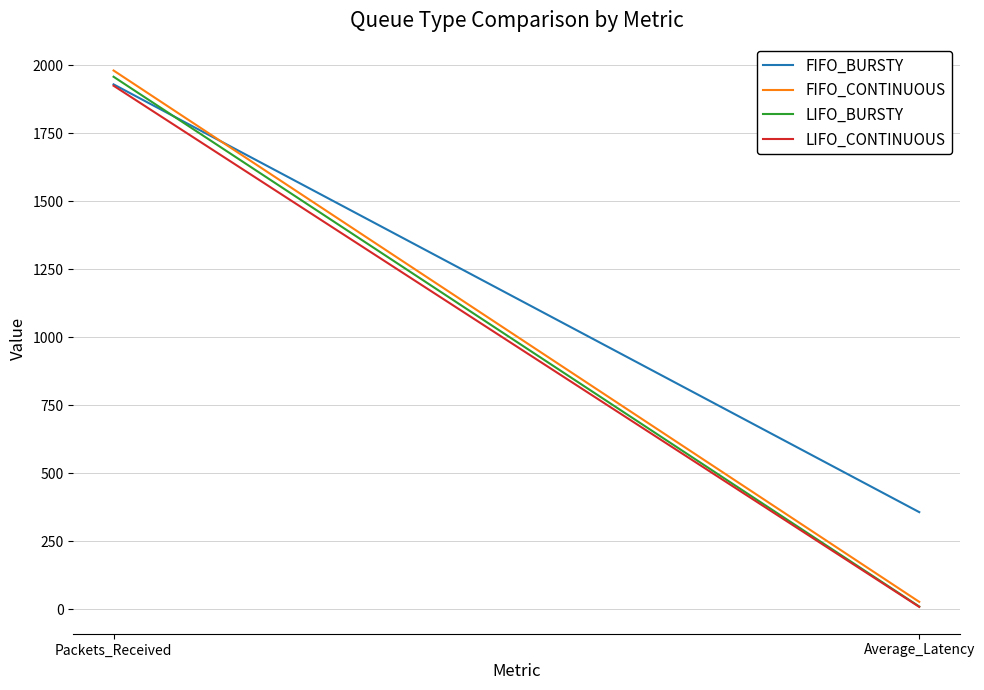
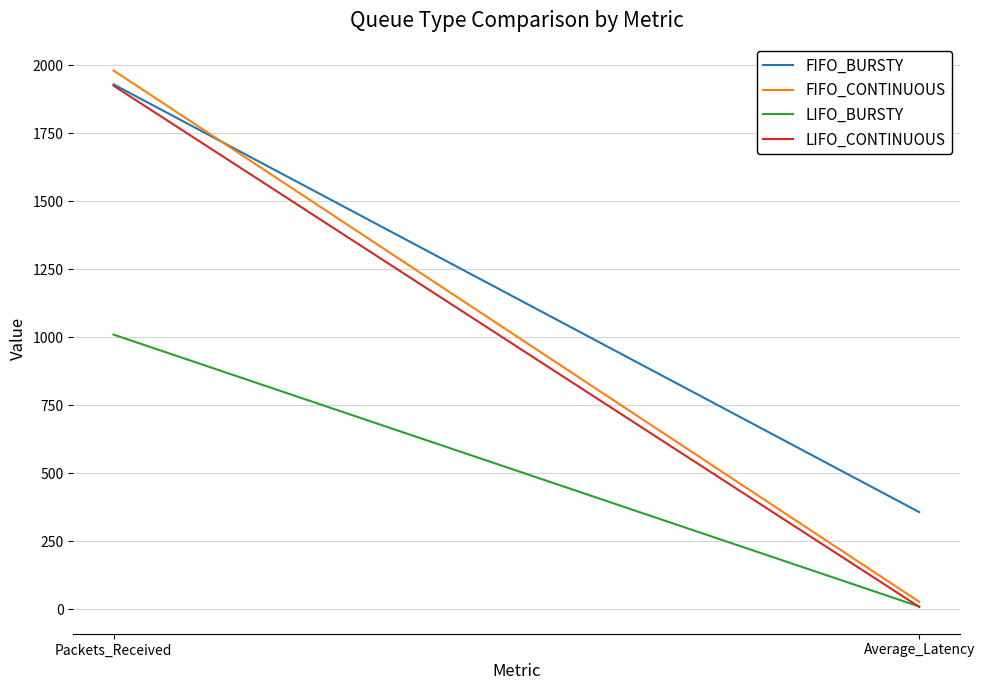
  {
    "FIFO_BURSTY": {
      "Average_Latency": 360
    },
    "FIFO_CONTINUOUS": {
      "Packets_Received": 1980,
      "Average_Latency": 30
    },
    "LIFO_BURSTY": {
-     "Packets_Received": 1960
+     "Packets_Received": 1010
    }
  }
